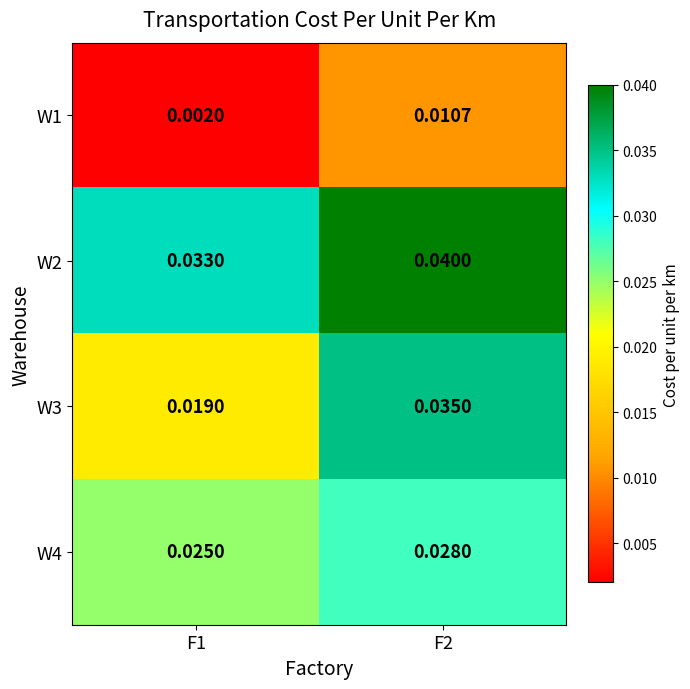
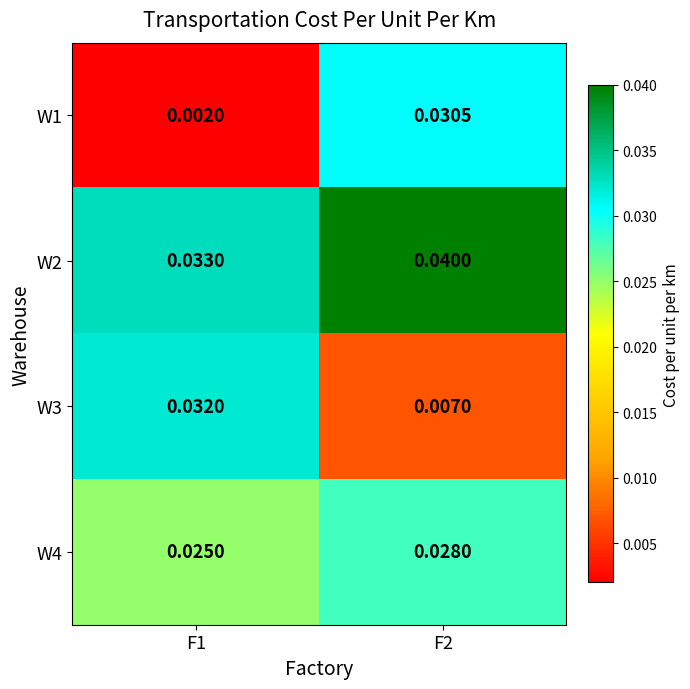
  {
    "W1": {
      "F1": 0.0020,
-     "F2": 0.0107
+     "F2": 0.0305
    },
    "W2": {
      "F1": 0.0330,
      "F2": 0.0400
    },
    "W3": {
-     "F1": 0.0190,
-     "F2": 0.0350
+     "F1": 0.0320,
+     "F2": 0.0070
    },
    "W4": {
      "F1": 0.0250,
      "F2": 0.0280
    }
  }
